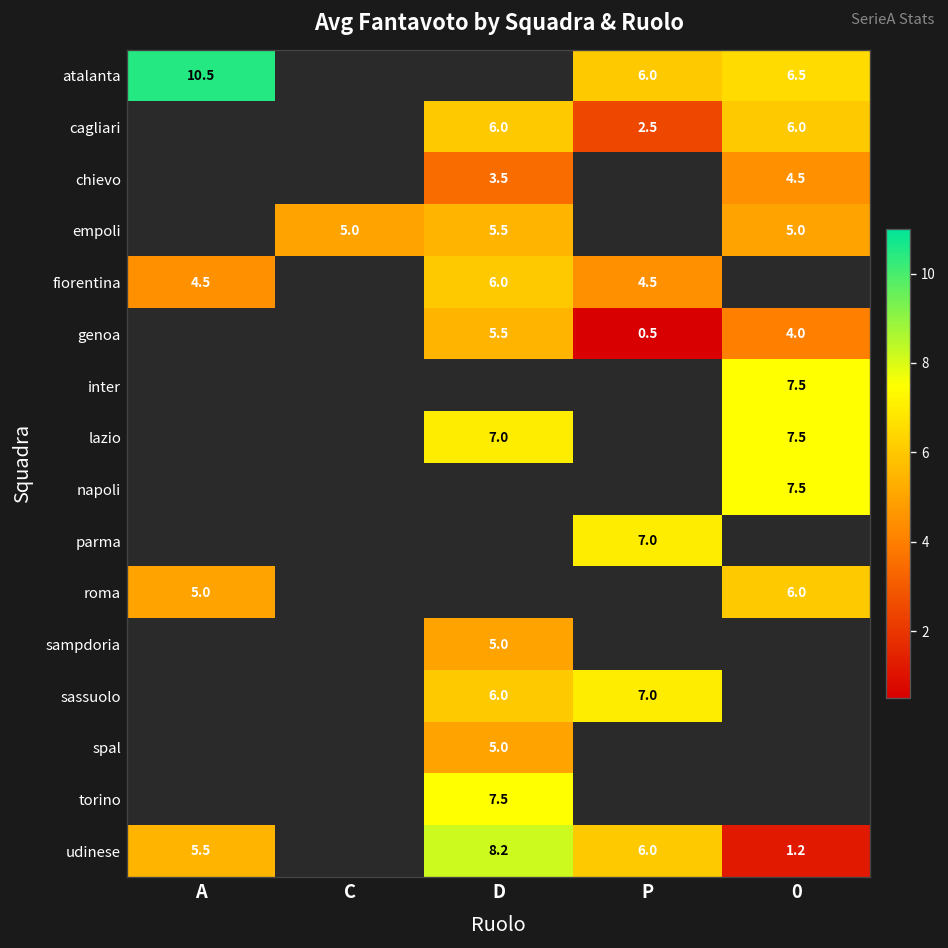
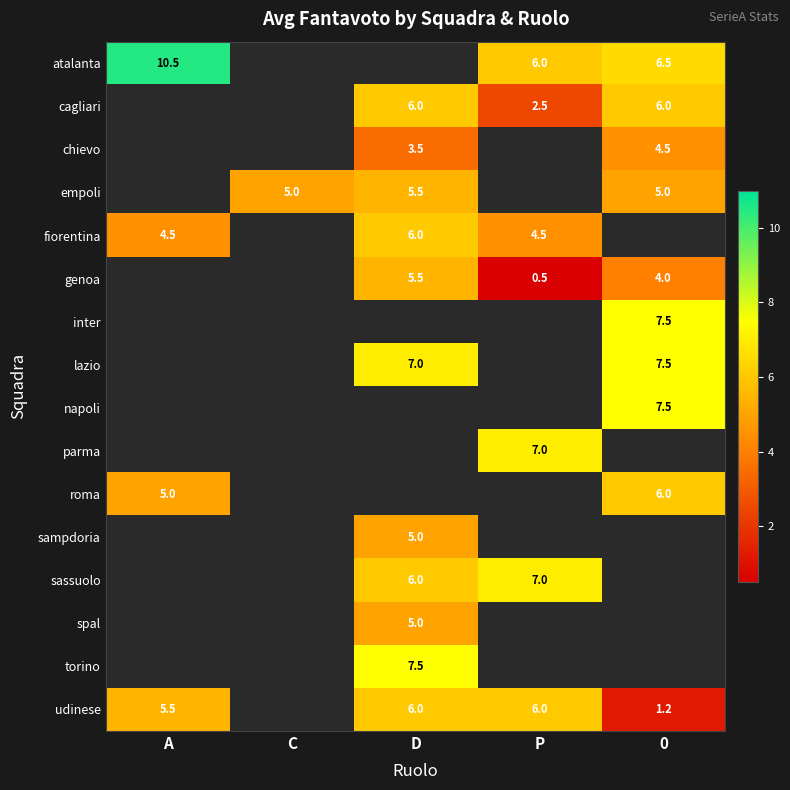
  {
    "atalanta": {
      "A": 10.5,
      "P": 6.0,
      "0": 6.5
    },
    "cagliari": {
      "D": 6.0,
      "P": 2.5,
      "0": 6.0
    },
    "chievo": {
      "D": 3.5,
      "0": 4.5
    },
    "empoli": {
      "C": 5.0,
      "D": 5.5,
      "0": 5.0
    },
    "fiorentina": {
      "A": 4.5,
      "D": 6.0,
      "P": 4.5
    },
    "genoa": {
      "D": 5.5,
      "P": 0.5,
      "0": 4.0
    },
    "inter": {
      "0": 7.5
    },
    "lazio": {
      "D": 7.0,
      "0": 7.5
    },
    "napoli": {
      "0": 7.5
    },
    "parma": {
      "P": 7.0
    },
    "roma": {
      "A": 5.0,
      "0": 6.0
    },
    "sampdoria": {
      "D": 5.0
    },
    "sassuolo": {
      "D": 6.0,
      "P": 7.0
    },
    "spal": {
      "D": 5.0
    },
    "torino": {
      "D": 7.5
    },
    "udinese": {
      "A": 5.5,
-     "D": 8.2,
+     "D": 6.0,
      "P": 6.0,
      "0": 1.2
    }
  }
